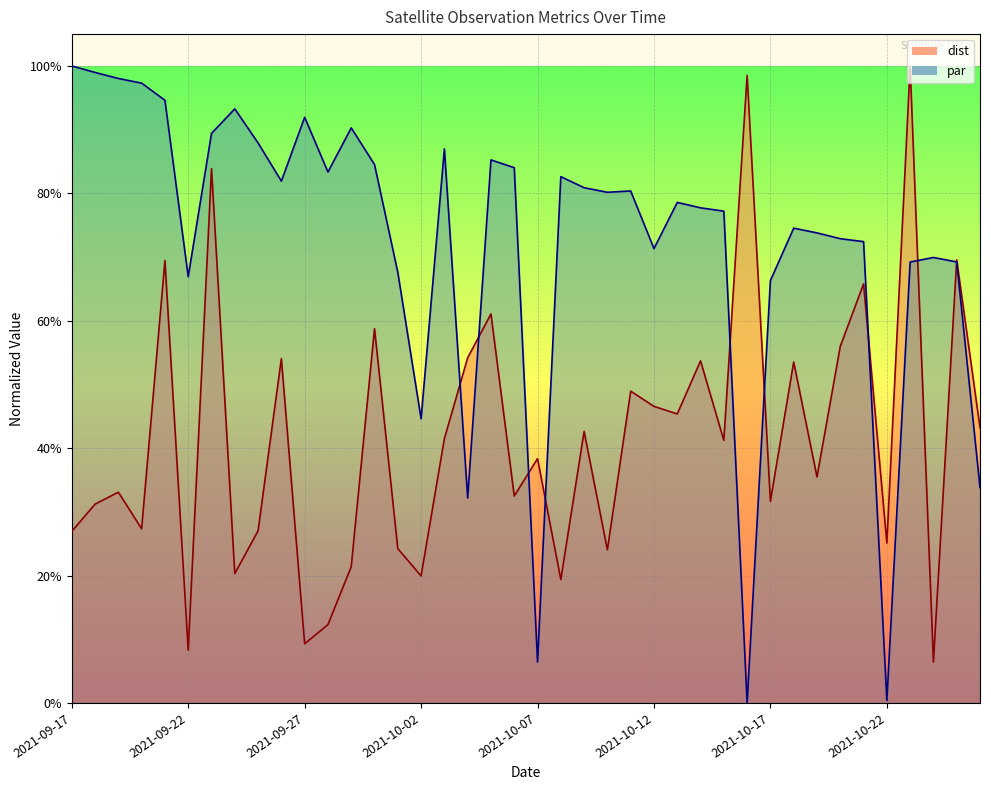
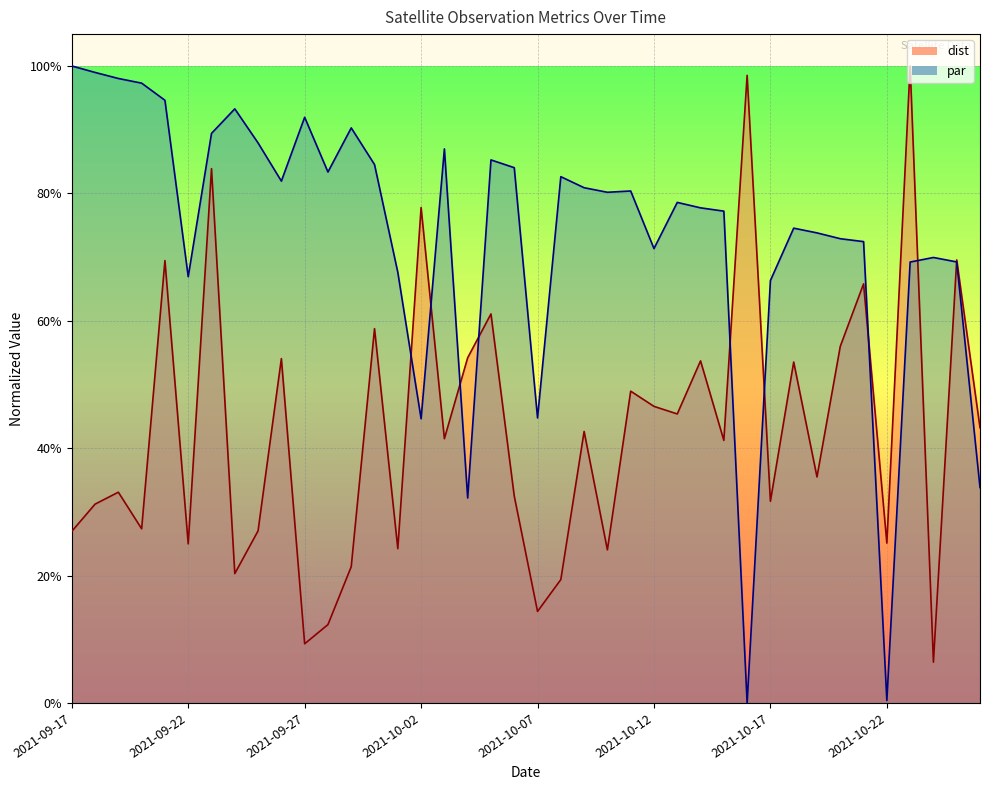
  {
    "dist": {
      "2021-09-17": "27%",
-     "2021-09-22": "8%",
+     "2021-09-22": "25%",
      "2021-09-27": "9%",
-     "2021-10-02": "20%",
-     "2021-10-07": "38%",
+     "2021-10-02": "78%",
+     "2021-10-07": "14%",
      "2021-10-12": "47%",
      "2021-10-17": "32%",
      "2021-10-22": "25%"
    },
    "par": {
      "2021-09-17": "100%",
      "2021-09-22": "67%",
      "2021-09-27": "92%",
      "2021-10-02": "45%",
-     "2021-10-07": "6%",
+     "2021-10-07": "45%",
      "2021-10-12": "71%",
      "2021-10-17": "66%",
      "2021-10-22": "0%"
    }
  }
